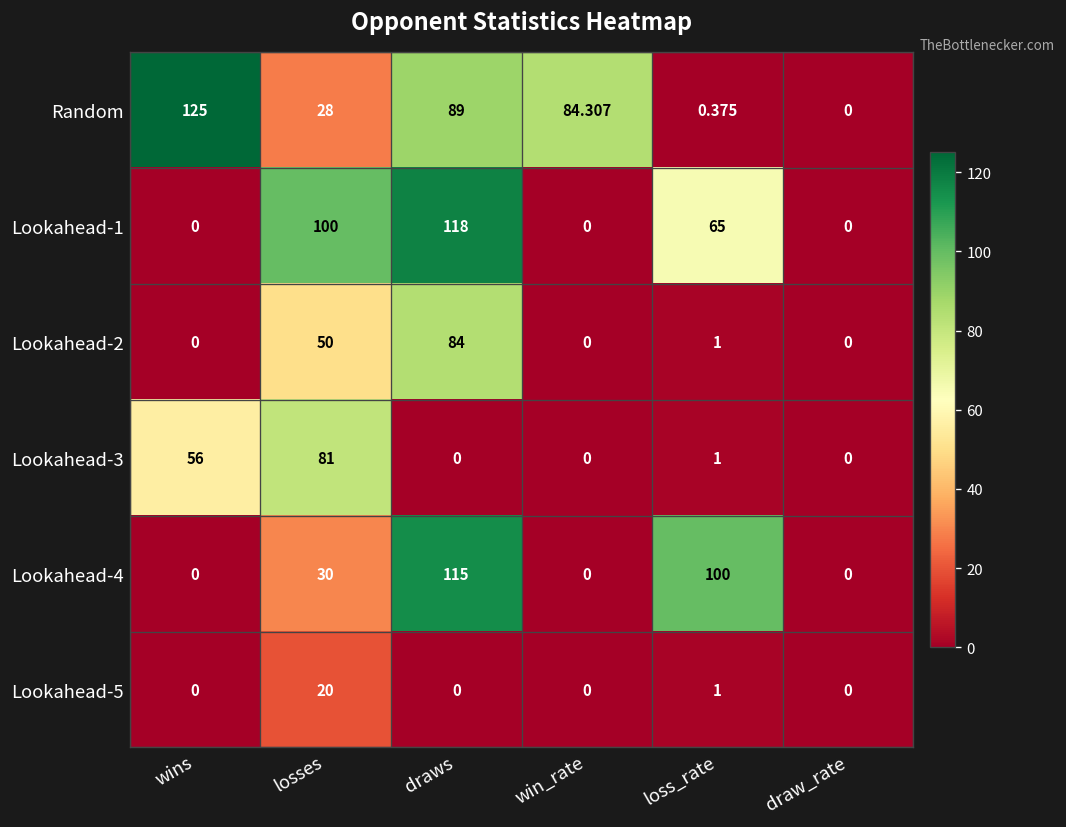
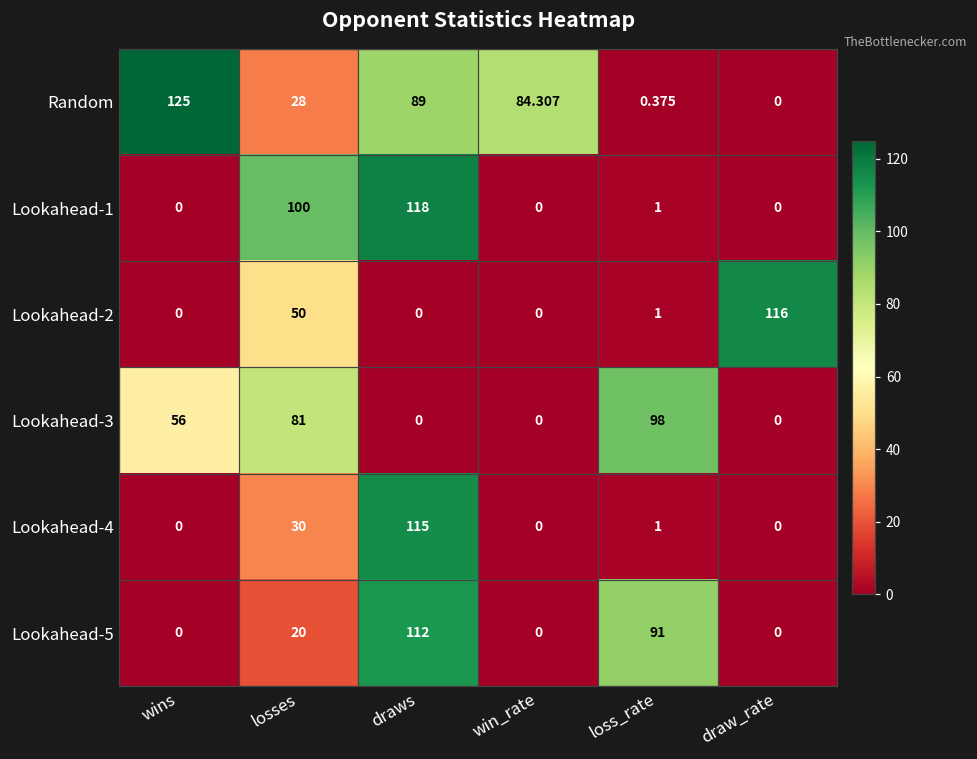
  {
    "Random": {
      "wins": 125,
      "losses": 28,
      "draws": 89,
      "win_rate": 84.307,
      "loss_rate": 0.375,
      "draw_rate": 0
    },
    "Lookahead-1": {
      "wins": 0,
      "losses": 100,
      "draws": 118,
      "win_rate": 0,
-     "loss_rate": 65,
+     "loss_rate": 1,
      "draw_rate": 0
    },
    "Lookahead-2": {
      "wins": 0,
      "losses": 50,
-     "draws": 84,
+     "draws": 0,
      "win_rate": 0,
      "loss_rate": 1,
-     "draw_rate": 0
+     "draw_rate": 116
    },
    "Lookahead-3": {
      "wins": 56,
      "losses": 81,
      "draws": 0,
      "win_rate": 0,
-     "loss_rate": 1,
+     "loss_rate": 98,
      "draw_rate": 0
    },
    "Lookahead-4": {
      "wins": 0,
      "losses": 30,
      "draws": 115,
      "win_rate": 0,
-     "loss_rate": 100,
+     "loss_rate": 1,
      "draw_rate": 0
    },
    "Lookahead-5": {
      "wins": 0,
      "losses": 20,
-     "draws": 0,
+     "draws": 112,
      "win_rate": 0,
-     "loss_rate": 1,
+     "loss_rate": 91,
      "draw_rate": 0
    }
  }
